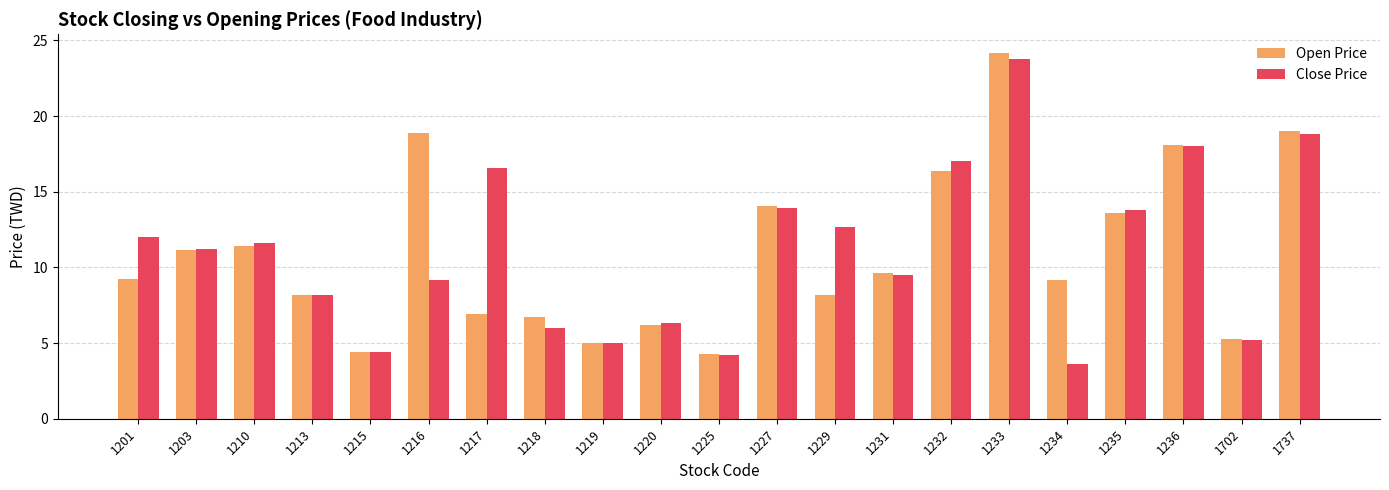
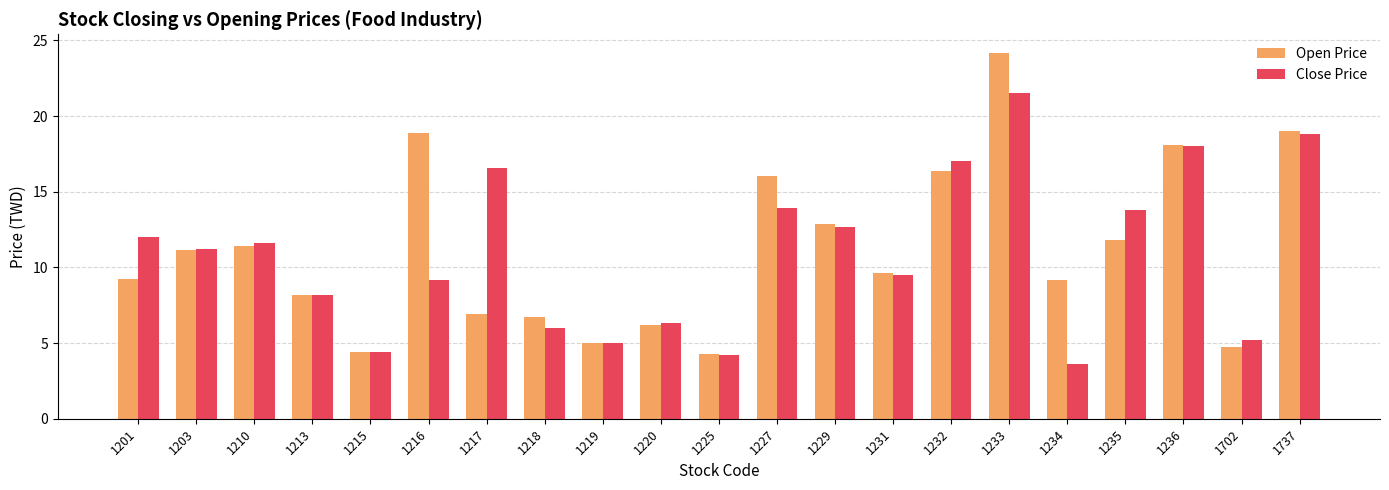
  {
    "Open Price": {
      "1201": 9.3,
      "1203": 11.2,
      "1210": 11.4,
      "1213": 8.2,
      "1215": 4.4,
      "1216": 18.9,
      "1217": 6.9,
      "1218": 6.7,
      "1219": 5.0,
      "1220": 6.2,
      "1225": 4.3,
-     "1227": 14.1,
-     "1229": 8.2,
+     "1227": 16.0,
+     "1229": 12.9,
      "1231": 9.6,
      "1232": 16.4,
      "1233": 24.2,
      "1234": 9.2,
-     "1235": 13.6,
+     "1235": 11.8,
      "1236": 18.1,
-     "1702": 5.3,
+     "1702": 4.7,
      "1737": 19.0
    },
    "Close Price": {
      "1201": 12.0,
      "1203": 11.3,
      "1210": 11.6,
      "1213": 8.2,
      "1215": 4.4,
      "1216": 9.2,
      "1217": 16.6,
      "1218": 6.0,
      "1219": 5.0,
      "1220": 6.3,
      "1225": 4.2,
      "1227": 13.9,
      "1229": 12.7,
      "1231": 9.5,
      "1232": 17.1,
-     "1233": 23.8,
+     "1233": 21.5,
      "1234": 3.6,
      "1235": 13.8,
      "1236": 18.0,
      "1702": 5.2,
      "1737": 18.9
    }
  }
